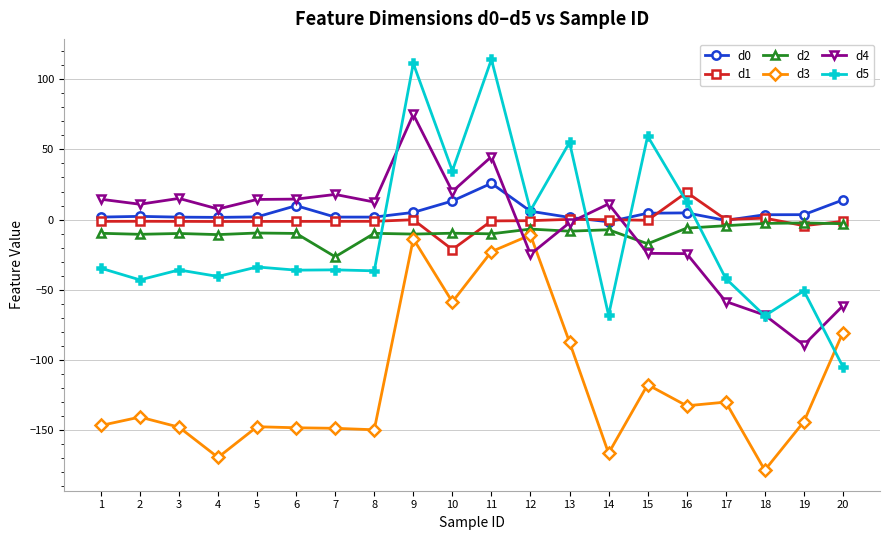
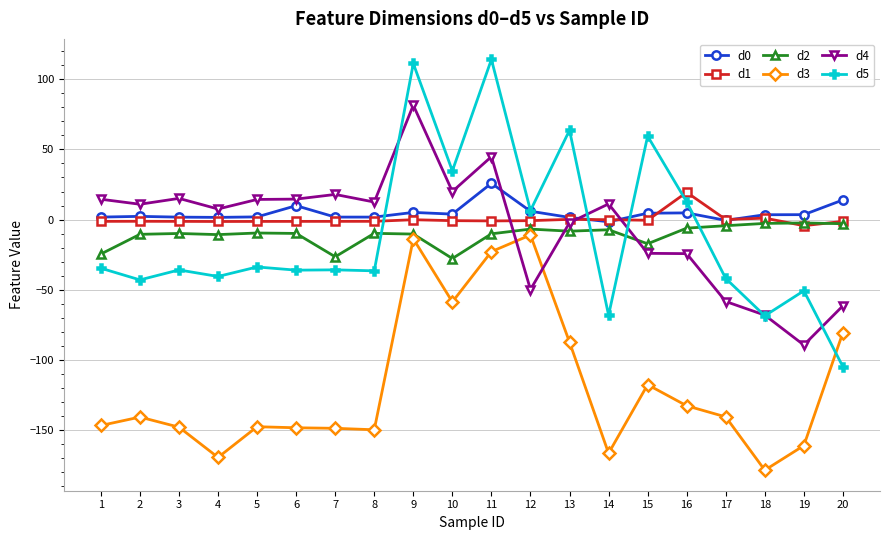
  {
    "d0": {
      "1": 2,
      "2": 2,
      "3": 2,
      "4": 2,
      "5": 2,
      "6": 10,
      "7": 2,
      "8": 2,
      "9": 5,
-     "10": 13,
+     "10": 4,
      "11": 26,
      "15": 5,
      "16": 5,
      "18": 3,
      "19": 4,
      "20": 14
    },
    "d1": {
      "1": -1,
      "2": -1,
      "3": -1,
      "4": -1,
      "5": -1,
      "6": -1,
      "7": -1,
      "8": -1,
      "9": 0,
-     "10": -21,
+     "10": -1,
      "11": -1,
      "12": -1,
      "15": 0,
      "16": 19,
      "18": 1,
      "19": -4
    },
    "d2": {
-     "1": -10,
+     "1": -25,
      "2": -10,
      "3": -10,
      "4": -11,
      "5": -10,
      "6": -10,
      "7": -26,
      "8": -10,
      "9": -10,
-     "10": -10,
+     "10": -28,
      "11": -10,
      "12": -7,
      "13": -8,
      "14": -7,
      "15": -17,
      "16": -6,
      "17": -4,
      "18": -3,
      "19": -2
    },
    "d3": {
      "1": -147,
      "2": -141,
      "3": -148,
      "4": -169,
      "5": -147,
      "6": -148,
      "7": -149,
      "8": -150,
      "9": -14,
      "10": -59,
      "11": -23,
      "12": -11,
      "13": -87,
      "14": -166,
      "15": -118,
      "16": -133,
-     "17": -130,
+     "17": -141,
      "18": -178,
-     "19": -144,
+     "19": -161,
      "20": -80
    },
    "d4": {
      "1": 15,
      "2": 11,
      "3": 15,
      "4": 8,
      "5": 14,
      "6": 15,
      "7": 18,
      "8": 13,
-     "9": 75,
+     "9": 81,
      "10": 20,
      "11": 45,
-     "12": -25,
+     "12": -50,
      "13": -2,
      "14": 11,
      "15": -24,
      "16": -24,
      "17": -58,
      "19": -89,
      "20": -61
    },
    "d5": {
      "1": -35,
      "2": -43,
      "3": -36,
      "4": -40,
      "5": -34,
      "6": -36,
      "7": -36,
      "8": -36,
      "9": 111,
      "10": 35,
      "11": 114,
-     "13": 55,
+     "13": 64,
      "14": -68,
      "15": 59,
      "16": 13,
      "17": -42,
      "19": -51,
      "20": -105
    }
  }
